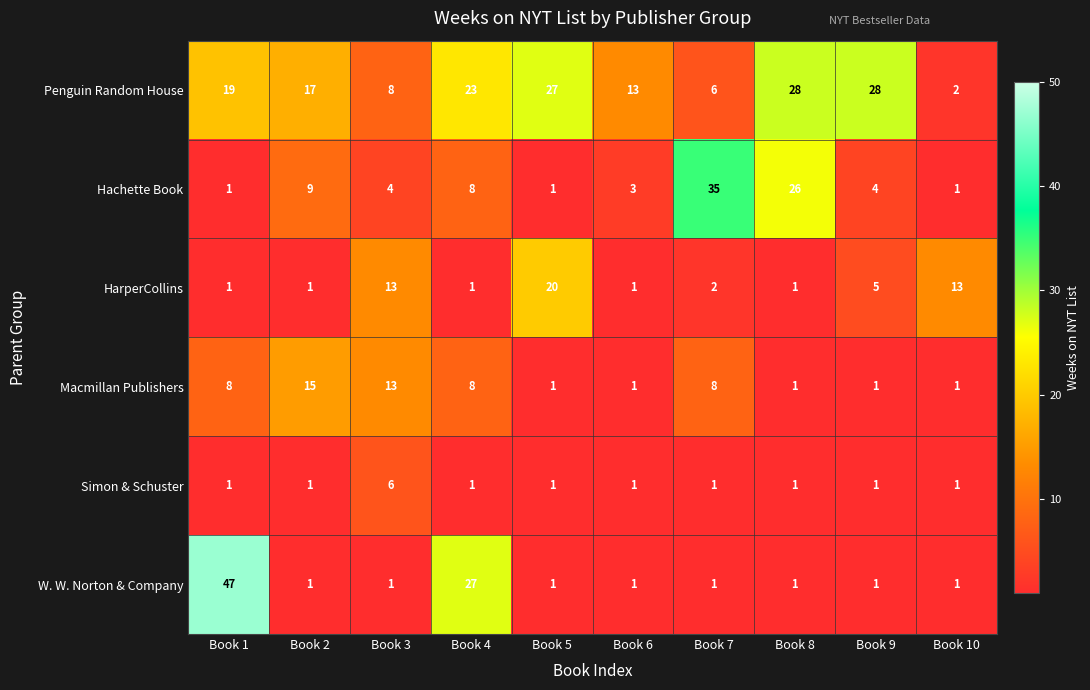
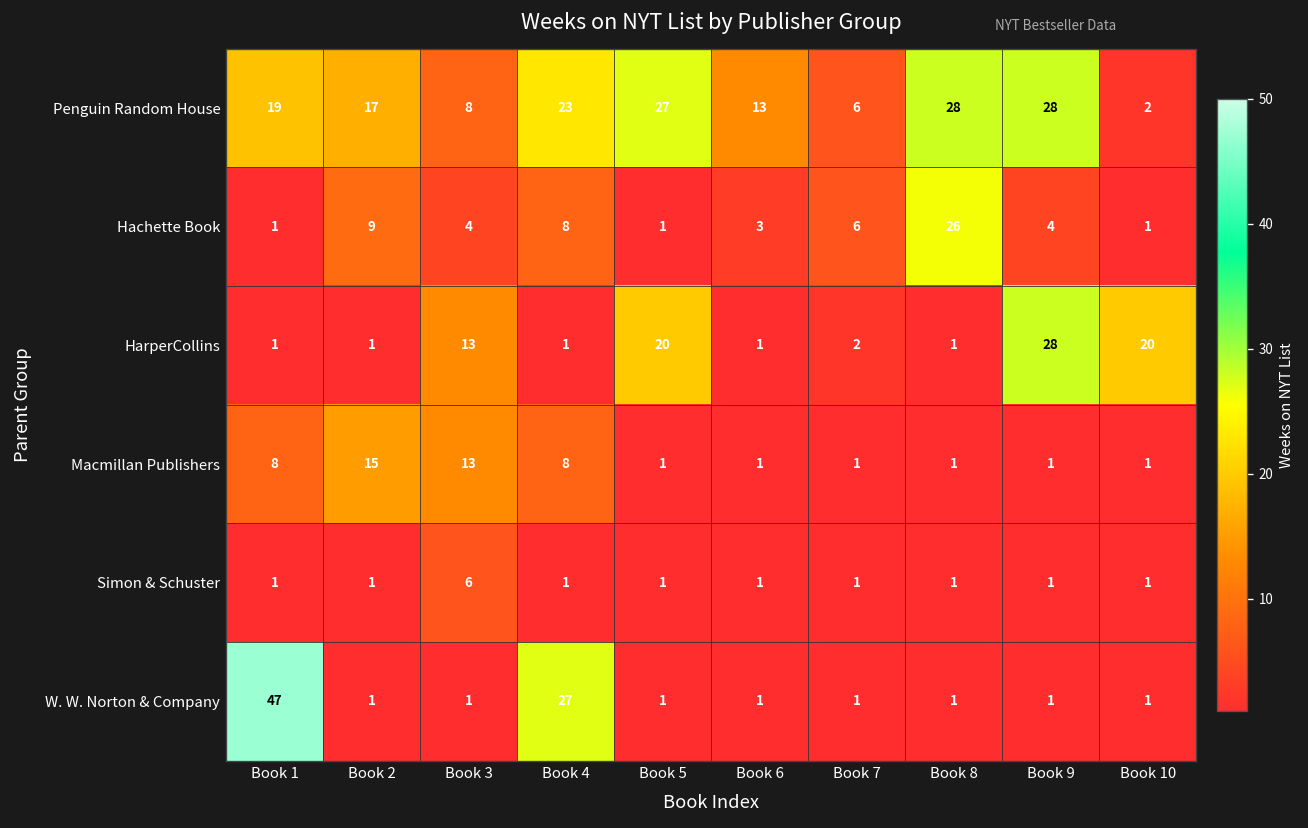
  {
    "Penguin Random House": {
      "Book 1": 19,
      "Book 2": 17,
      "Book 3": 8,
      "Book 4": 23,
      "Book 5": 27,
      "Book 6": 13,
      "Book 7": 6,
      "Book 8": 28,
      "Book 9": 28,
      "Book 10": 2
    },
    "Hachette Book": {
      "Book 1": 1,
      "Book 2": 9,
      "Book 3": 4,
      "Book 4": 8,
      "Book 5": 1,
      "Book 6": 3,
-     "Book 7": 35,
+     "Book 7": 6,
      "Book 8": 26,
      "Book 9": 4,
      "Book 10": 1
    },
    "HarperCollins": {
      "Book 1": 1,
      "Book 2": 1,
      "Book 3": 13,
      "Book 4": 1,
      "Book 5": 20,
      "Book 6": 1,
      "Book 7": 2,
      "Book 8": 1,
-     "Book 9": 5,
-     "Book 10": 13
+     "Book 9": 28,
+     "Book 10": 20
    },
    "Macmillan Publishers": {
      "Book 1": 8,
      "Book 2": 15,
      "Book 3": 13,
      "Book 4": 8,
      "Book 5": 1,
      "Book 6": 1,
-     "Book 7": 8,
+     "Book 7": 1,
      "Book 8": 1,
      "Book 9": 1,
      "Book 10": 1
    },
    "Simon & Schuster": {
      "Book 1": 1,
      "Book 2": 1,
      "Book 3": 6,
      "Book 4": 1,
      "Book 5": 1,
      "Book 6": 1,
      "Book 7": 1,
      "Book 8": 1,
      "Book 9": 1,
      "Book 10": 1
    },
    "W. W. Norton & Company": {
      "Book 1": 47,
      "Book 2": 1,
      "Book 3": 1,
      "Book 4": 27,
      "Book 5": 1,
      "Book 6": 1,
      "Book 7": 1,
      "Book 8": 1,
      "Book 9": 1,
      "Book 10": 1
    }
  }
